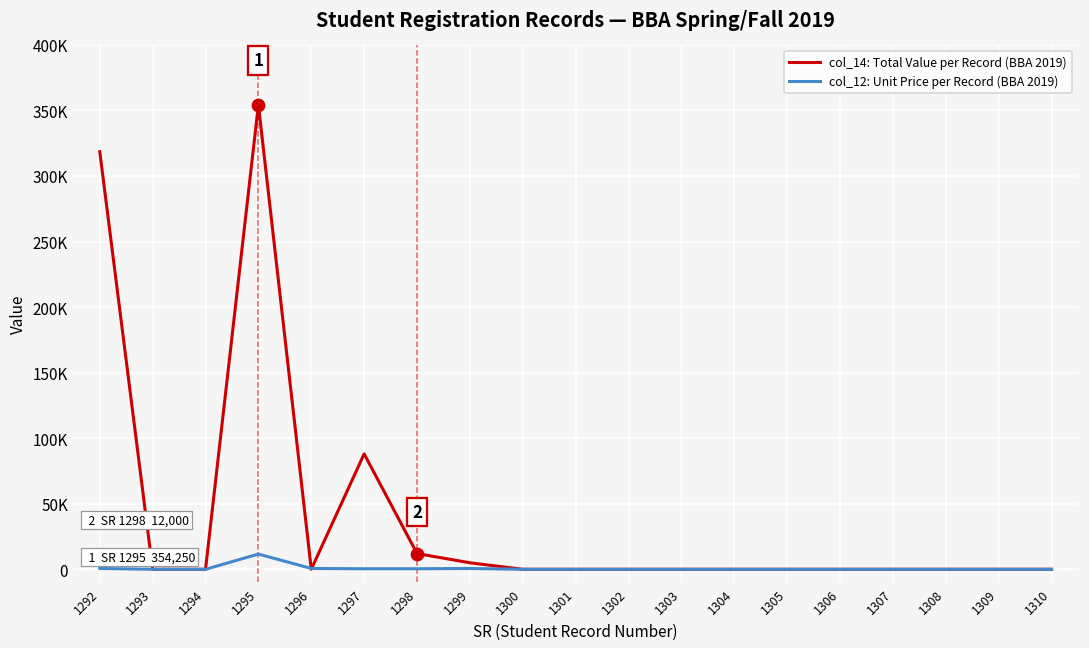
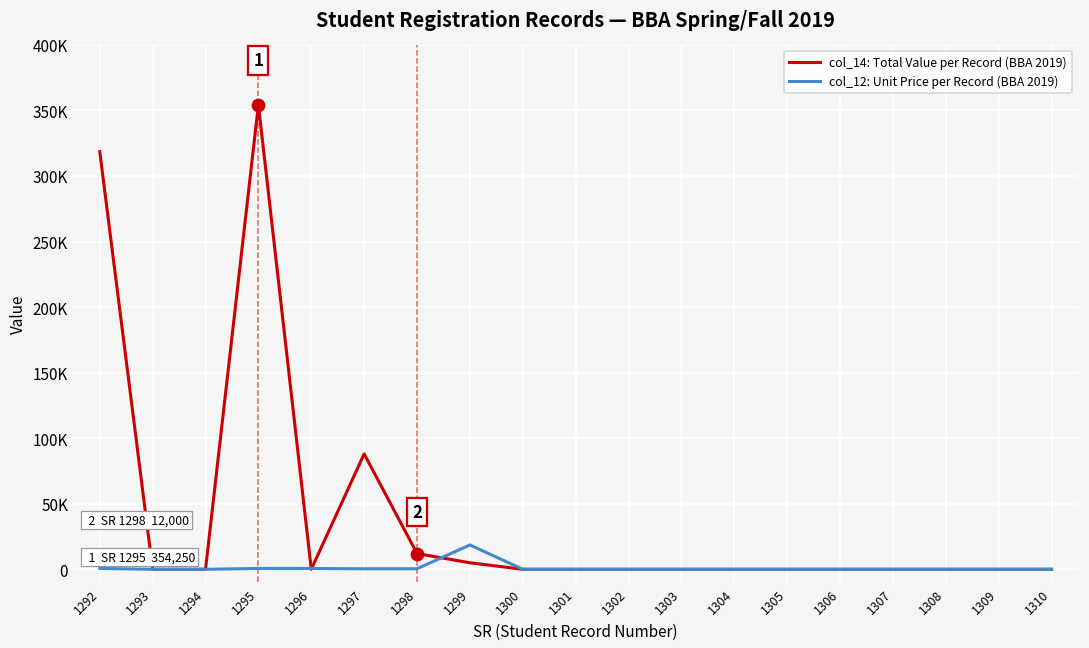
  {
    "col_12: Unit Price per Record (BBA 2019)": {
-     "1295": 12000,
+     "1295": 1000,
      "1297": 0,
      "1298": 0,
-     "1299": 1000
+     "1299": 19000
    }
  }
